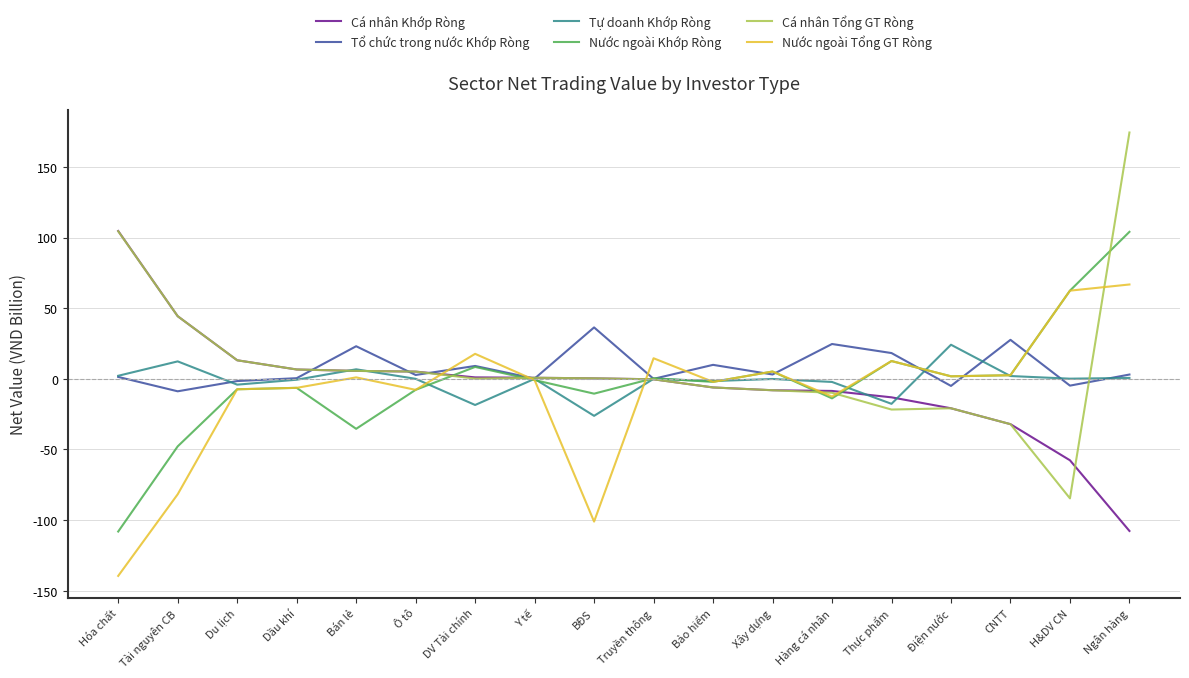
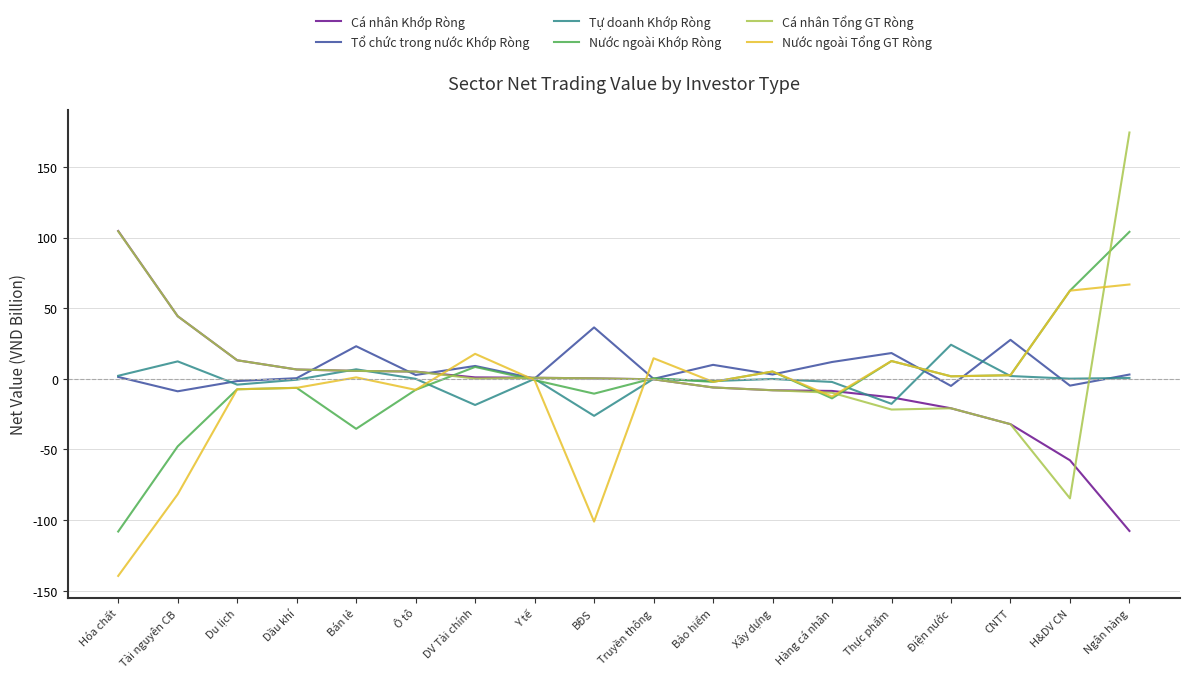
  {
    "Cá nhân Khớp Ròng": {
      "Thực phẩm": -13,
      "H&DV CN": -58,
      "Ngân hàng": -108
    },
    "Tổ chức trong nước Khớp Ròng": {
      "Tài nguyên CB": -9,
      "Du lịch": -2,
      "Bán lẻ": 23,
      "Ô tô": 3,
      "BĐS": 36,
      "Bảo hiểm": 10,
      "Xây dựng": 3,
-     "Hàng cá nhân": 25,
+     "Hàng cá nhân": 12,
      "Thực phẩm": 18,
      "Điện nước": -5,
      "CNTT": 28,
      "H&DV CN": -5,
      "Ngân hàng": 3
    },
    "Tự doanh Khớp Ròng": {
      "Tài nguyên CB": 12,
      "Du lịch": -4,
      "Ô tô": 0,
      "DV Tài chính": -19,
      "BĐS": -26,
      "Xây dựng": 0,
      "Hàng cá nhân": -2,
      "Thực phẩm": -18,
      "Điện nước": 24,
      "H&DV CN": 0,
      "Ngân hàng": 1
    },
    "Nước ngoài Khớp Ròng": {
      "Hóa chất": -108,
      "Tài nguyên CB": -48,
      "Bán lẻ": -35,
      "BĐS": -11,
      "Ngân hàng": 104
    },
    "Cá nhân Tổng GT Ròng": {
      "Thực phẩm": -22,
      "H&DV CN": -85,
      "Ngân hàng": 174
    },
    "Nước ngoài Tổng GT Ròng": {
      "Hóa chất": -139,
      "Tài nguyên CB": -82,
      "Bán lẻ": 1,
      "DV Tài chính": 18,
      "BĐS": -101,
      "Truyền thông": 15,
      "Ngân hàng": 67
    }
  }
